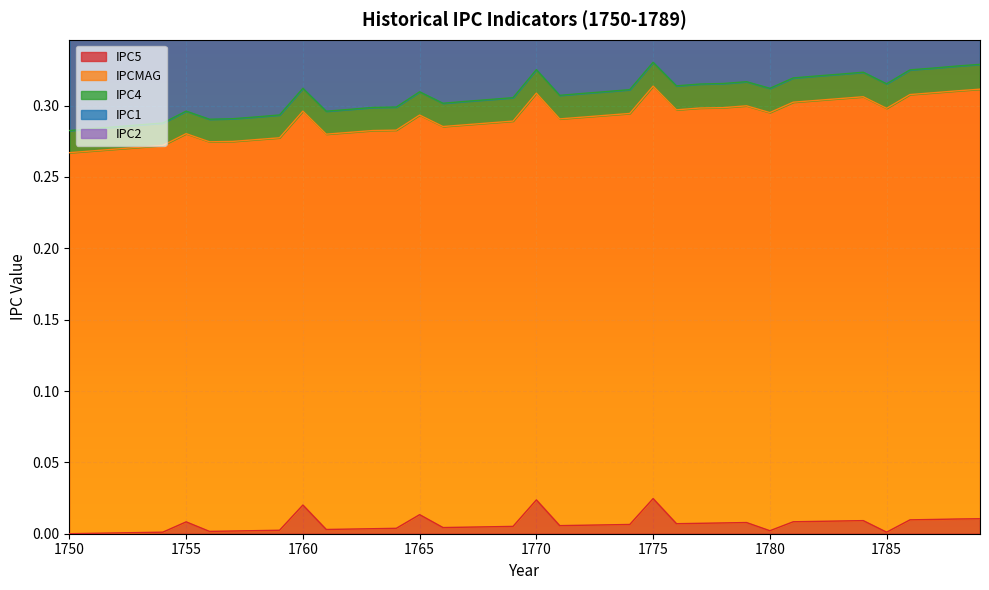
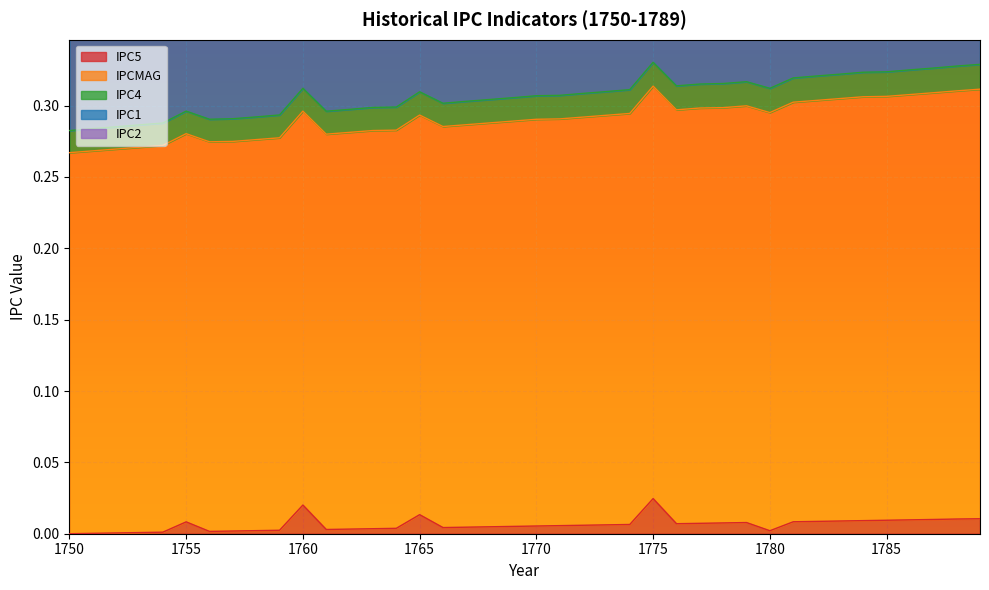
  {
    "IPC5": {
      "1750": 0.000,
      "1755": 0.008,
      "1760": 0.020,
      "1765": 0.013,
-     "1770": 0.024,
+     "1770": 0.005,
      "1775": 0.025,
      "1780": 0.002,
-     "1785": 0.001
+     "1785": 0.009
    },
    "IPCMAG": {
      "1750": 0.267,
      "1755": 0.272,
      "1760": 0.276,
      "1765": 0.280,
      "1770": 0.285,
      "1775": 0.289,
      "1780": 0.293,
      "1785": 0.297
    },
    "IPC4": {
      "1750": 0.016,
      "1755": 0.016,
      "1760": 0.016,
      "1765": 0.016,
      "1770": 0.017,
      "1775": 0.017,
      "1780": 0.017,
      "1785": 0.017
    }
  }
